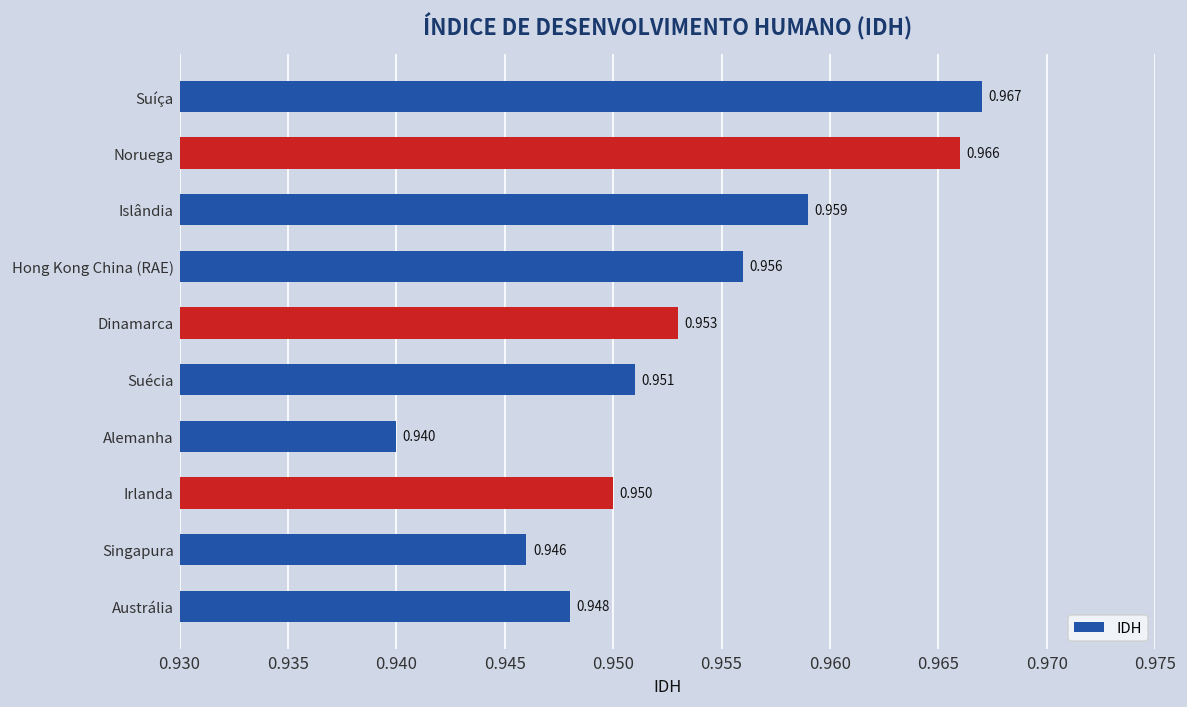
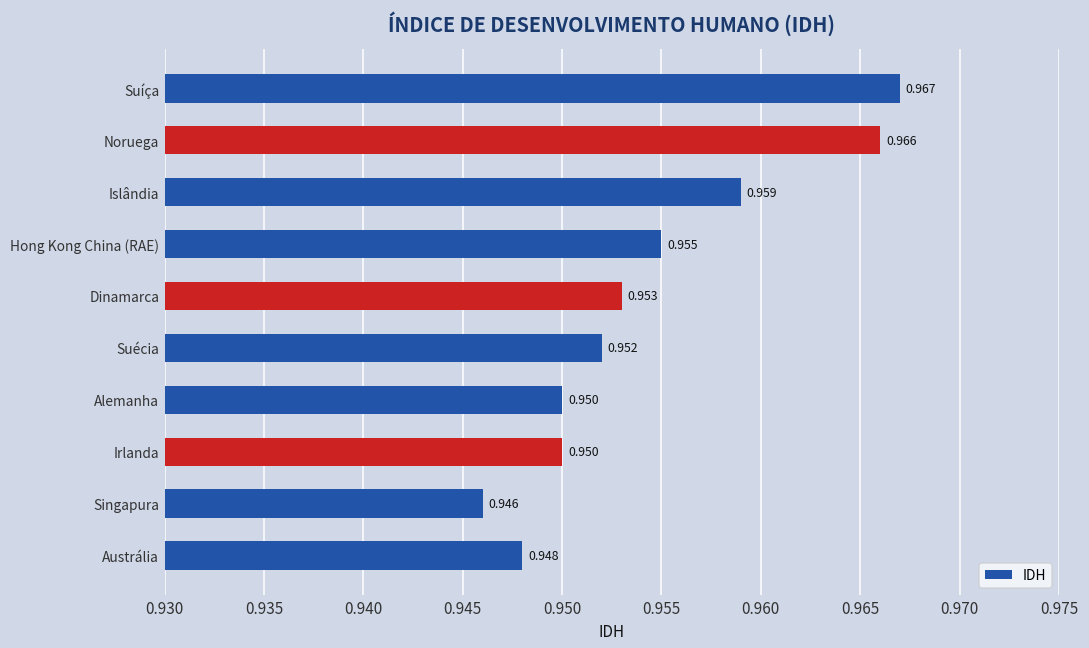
  {
    "Suíça": 0.967,
    "Noruega": 0.966,
    "Islândia": 0.959,
-   "Hong Kong China (RAE)": 0.956,
+   "Hong Kong China (RAE)": 0.955,
    "Dinamarca": 0.953,
-   "Suécia": 0.951,
-   "Alemanha": 0.940,
+   "Suécia": 0.952,
+   "Alemanha": 0.950,
    "Irlanda": 0.950,
    "Singapura": 0.946,
    "Austrália": 0.948
  }
